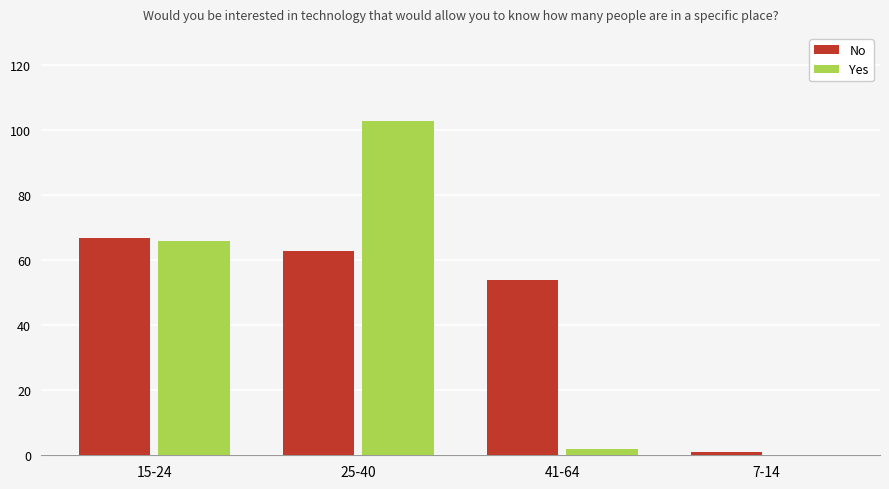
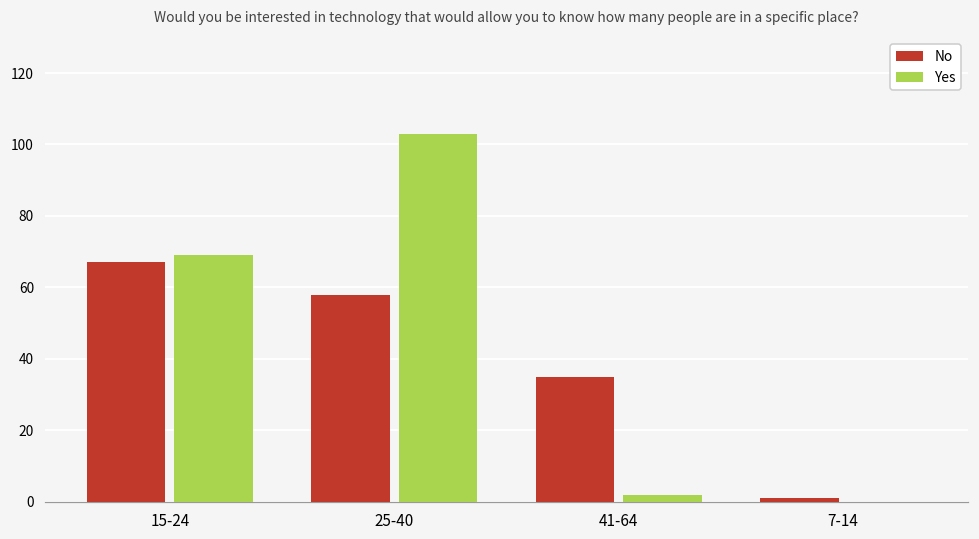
  {
    "No": {
      "15-24": 67,
-     "25-40": 63,
-     "41-64": 54,
+     "25-40": 58,
+     "41-64": 35,
      "7-14": 1
    },
    "Yes": {
-     "15-24": 66,
+     "15-24": 69,
      "25-40": 103,
      "41-64": 2,
      "7-14": 0
    }
  }
